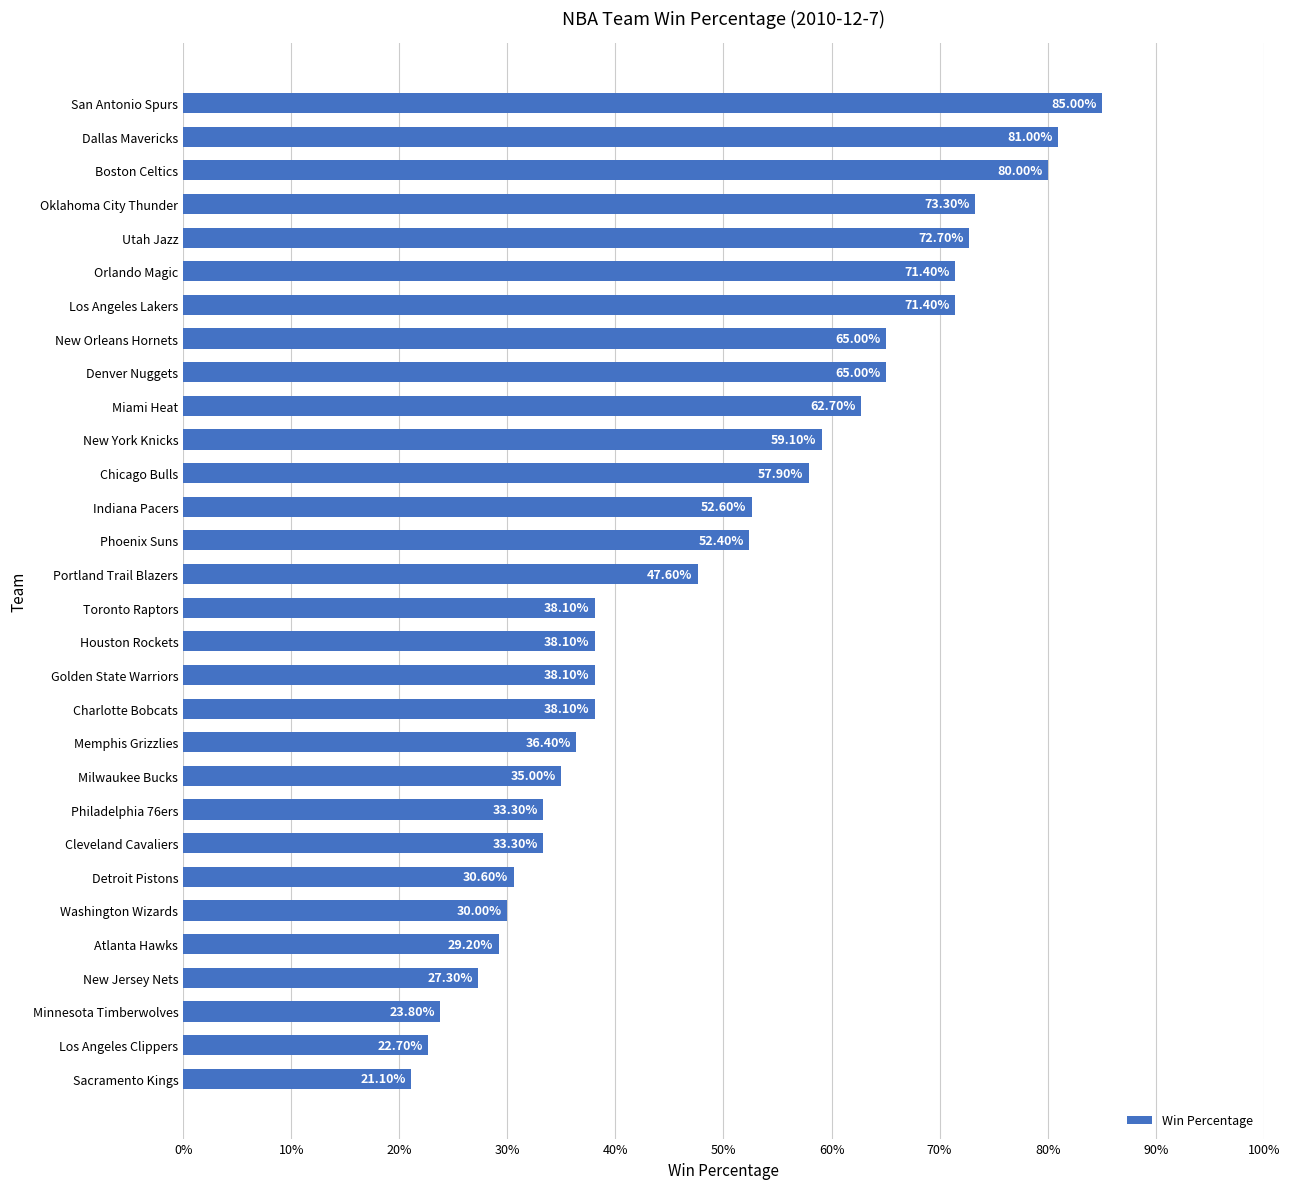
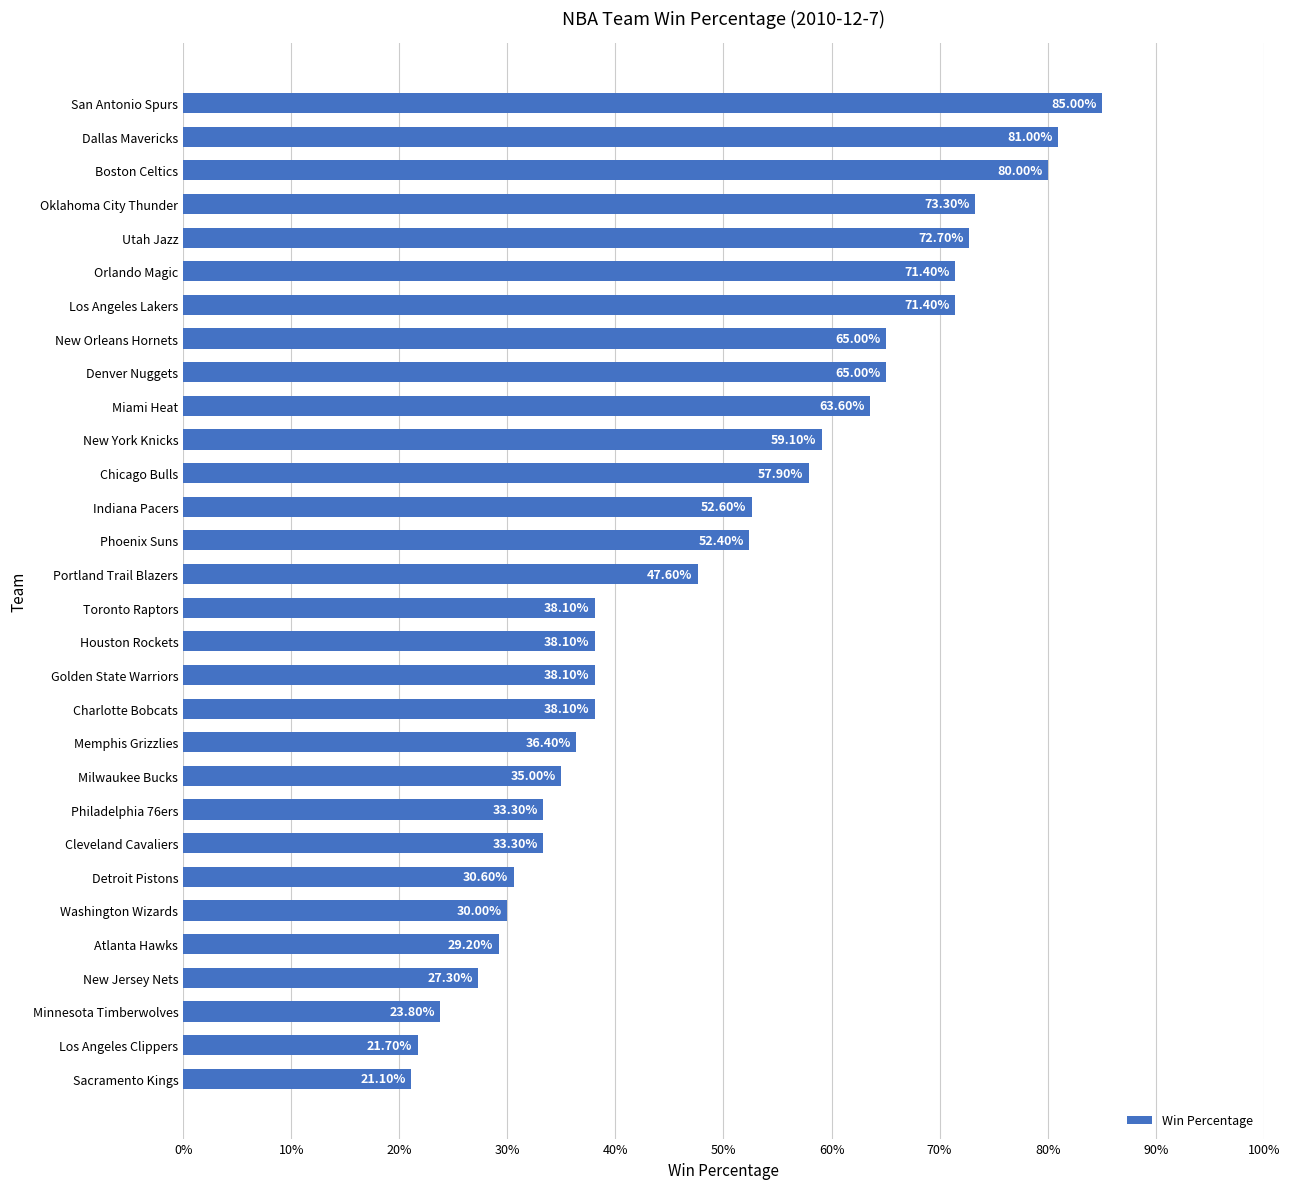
  {
    "San Antonio Spurs": "85.00%",
    "Dallas Mavericks": "81.00%",
    "Boston Celtics": "80.00%",
    "Oklahoma City Thunder": "73.30%",
    "Utah Jazz": "72.70%",
    "Orlando Magic": "71.40%",
    "Los Angeles Lakers": "71.40%",
    "New Orleans Hornets": "65.00%",
    "Denver Nuggets": "65.00%",
-   "Miami Heat": "62.70%",
+   "Miami Heat": "63.60%",
    "New York Knicks": "59.10%",
    "Chicago Bulls": "57.90%",
    "Indiana Pacers": "52.60%",
    "Phoenix Suns": "52.40%",
    "Portland Trail Blazers": "47.60%",
    "Toronto Raptors": "38.10%",
    "Houston Rockets": "38.10%",
    "Golden State Warriors": "38.10%",
    "Charlotte Bobcats": "38.10%",
    "Memphis Grizzlies": "36.40%",
    "Milwaukee Bucks": "35.00%",
    "Philadelphia 76ers": "33.30%",
    "Cleveland Cavaliers": "33.30%",
    "Detroit Pistons": "30.60%",
    "Washington Wizards": "30.00%",
    "Atlanta Hawks": "29.20%",
    "New Jersey Nets": "27.30%",
    "Minnesota Timberwolves": "23.80%",
-   "Los Angeles Clippers": "22.70%",
+   "Los Angeles Clippers": "21.70%",
    "Sacramento Kings": "21.10%"
  }
